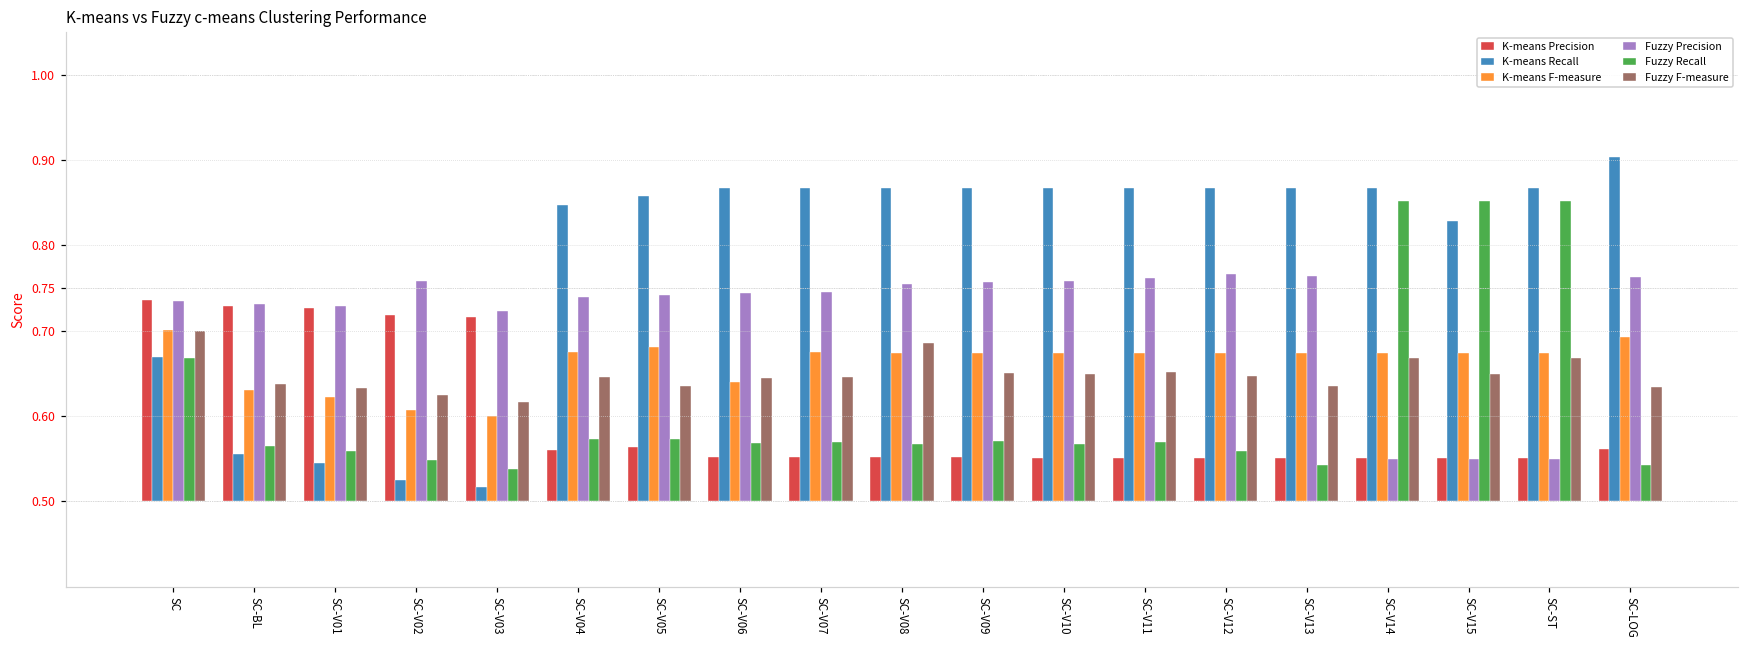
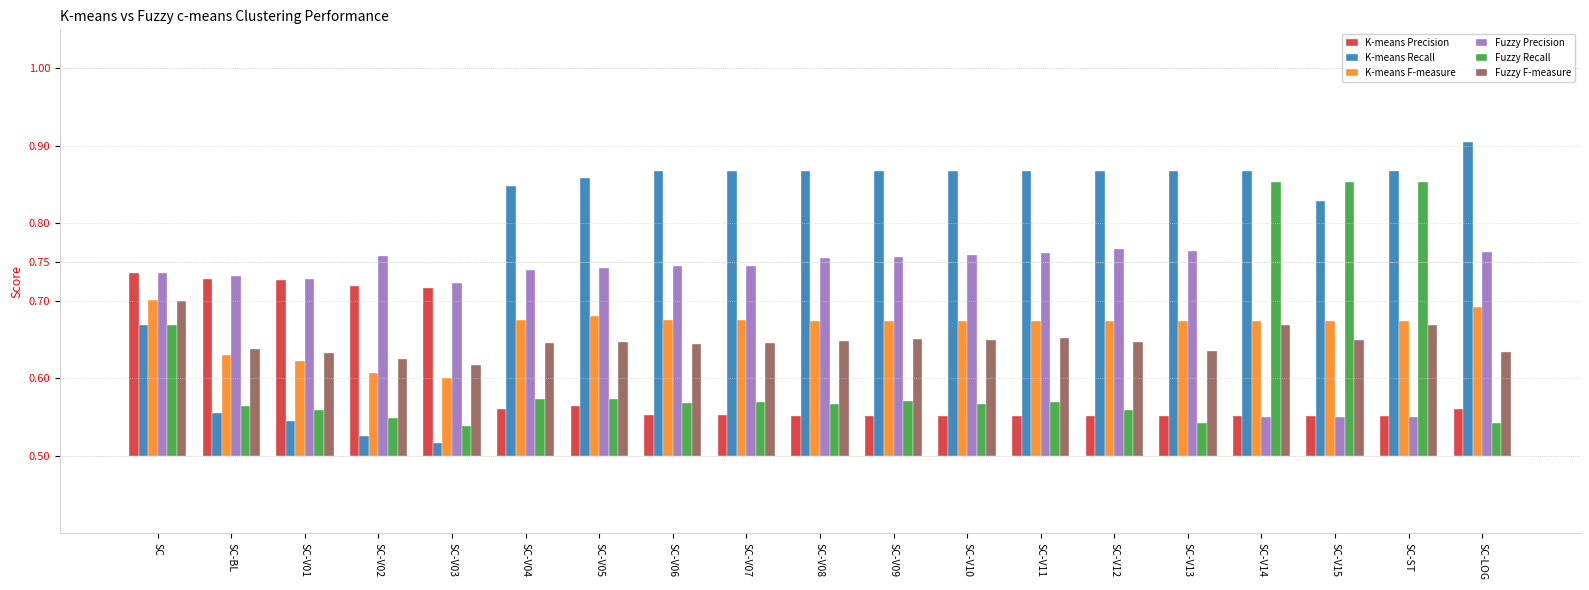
  {
    "K-means Precision": {
      "SC": 0.74,
      "SC-BL": 0.73,
      "SC-V01": 0.73,
      "SC-V02": 0.72,
      "SC-V03": 0.72,
      "SC-V04": 0.56,
      "SC-V05": 0.56,
      "SC-V06": 0.55,
      "SC-V07": 0.55,
      "SC-V08": 0.55,
      "SC-V09": 0.55,
      "SC-V10": 0.55,
      "SC-V11": 0.55,
      "SC-V12": 0.55,
      "SC-V13": 0.55,
      "SC-V14": 0.55,
      "SC-V15": 0.55,
      "SC-ST": 0.55,
      "SC-LOG": 0.56
    },
    "K-means Recall": {
      "SC": 0.67,
      "SC-BL": 0.56,
      "SC-V01": 0.55,
      "SC-V02": 0.52,
      "SC-V03": 0.52,
      "SC-V04": 0.85,
      "SC-V05": 0.86,
      "SC-V06": 0.87,
      "SC-V07": 0.87,
      "SC-V08": 0.87,
      "SC-V09": 0.87,
      "SC-V10": 0.87,
      "SC-V11": 0.87,
      "SC-V12": 0.87,
      "SC-V13": 0.87,
      "SC-V14": 0.87,
      "SC-V15": 0.83,
      "SC-ST": 0.87,
      "SC-LOG": 0.90
    },
    "K-means F-measure": {
      "SC": 0.70,
      "SC-BL": 0.63,
      "SC-V01": 0.62,
      "SC-V02": 0.61,
      "SC-V03": 0.60,
      "SC-V04": 0.68,
      "SC-V05": 0.68,
-     "SC-V06": 0.64,
+     "SC-V06": 0.67,
      "SC-V07": 0.67,
      "SC-V08": 0.67,
      "SC-V09": 0.67,
      "SC-V10": 0.67,
      "SC-V11": 0.67,
      "SC-V12": 0.67,
      "SC-V13": 0.67,
      "SC-V14": 0.67,
      "SC-V15": 0.67,
      "SC-ST": 0.67,
      "SC-LOG": 0.69
    },
    "Fuzzy Precision": {
      "SC": 0.74,
      "SC-BL": 0.73,
      "SC-V01": 0.73,
      "SC-V02": 0.76,
      "SC-V03": 0.72,
      "SC-V04": 0.74,
      "SC-V05": 0.74,
      "SC-V06": 0.74,
      "SC-V07": 0.74,
      "SC-V08": 0.76,
      "SC-V09": 0.76,
      "SC-V10": 0.76,
      "SC-V11": 0.76,
      "SC-V12": 0.77,
      "SC-V13": 0.76,
      "SC-V14": 0.55,
      "SC-V15": 0.55,
      "SC-ST": 0.55,
      "SC-LOG": 0.76
    },
    "Fuzzy Recall": {
      "SC": 0.67,
      "SC-BL": 0.56,
      "SC-V01": 0.56,
      "SC-V02": 0.55,
      "SC-V03": 0.54,
      "SC-V04": 0.57,
      "SC-V05": 0.57,
      "SC-V06": 0.57,
      "SC-V07": 0.57,
      "SC-V08": 0.57,
      "SC-V09": 0.57,
      "SC-V10": 0.57,
      "SC-V11": 0.57,
      "SC-V12": 0.56,
      "SC-V13": 0.54,
      "SC-V14": 0.85,
      "SC-V15": 0.85,
      "SC-ST": 0.85,
      "SC-LOG": 0.54
    },
    "Fuzzy F-measure": {
      "SC": 0.70,
      "SC-BL": 0.64,
      "SC-V01": 0.63,
      "SC-V02": 0.63,
      "SC-V03": 0.62,
      "SC-V04": 0.65,
-     "SC-V05": 0.64,
+     "SC-V05": 0.65,
      "SC-V06": 0.64,
      "SC-V07": 0.65,
-     "SC-V08": 0.69,
+     "SC-V08": 0.65,
      "SC-V09": 0.65,
      "SC-V10": 0.65,
      "SC-V11": 0.65,
      "SC-V12": 0.65,
      "SC-V13": 0.63,
      "SC-V14": 0.67,
      "SC-V15": 0.65,
      "SC-ST": 0.67,
      "SC-LOG": 0.63
    }
  }
